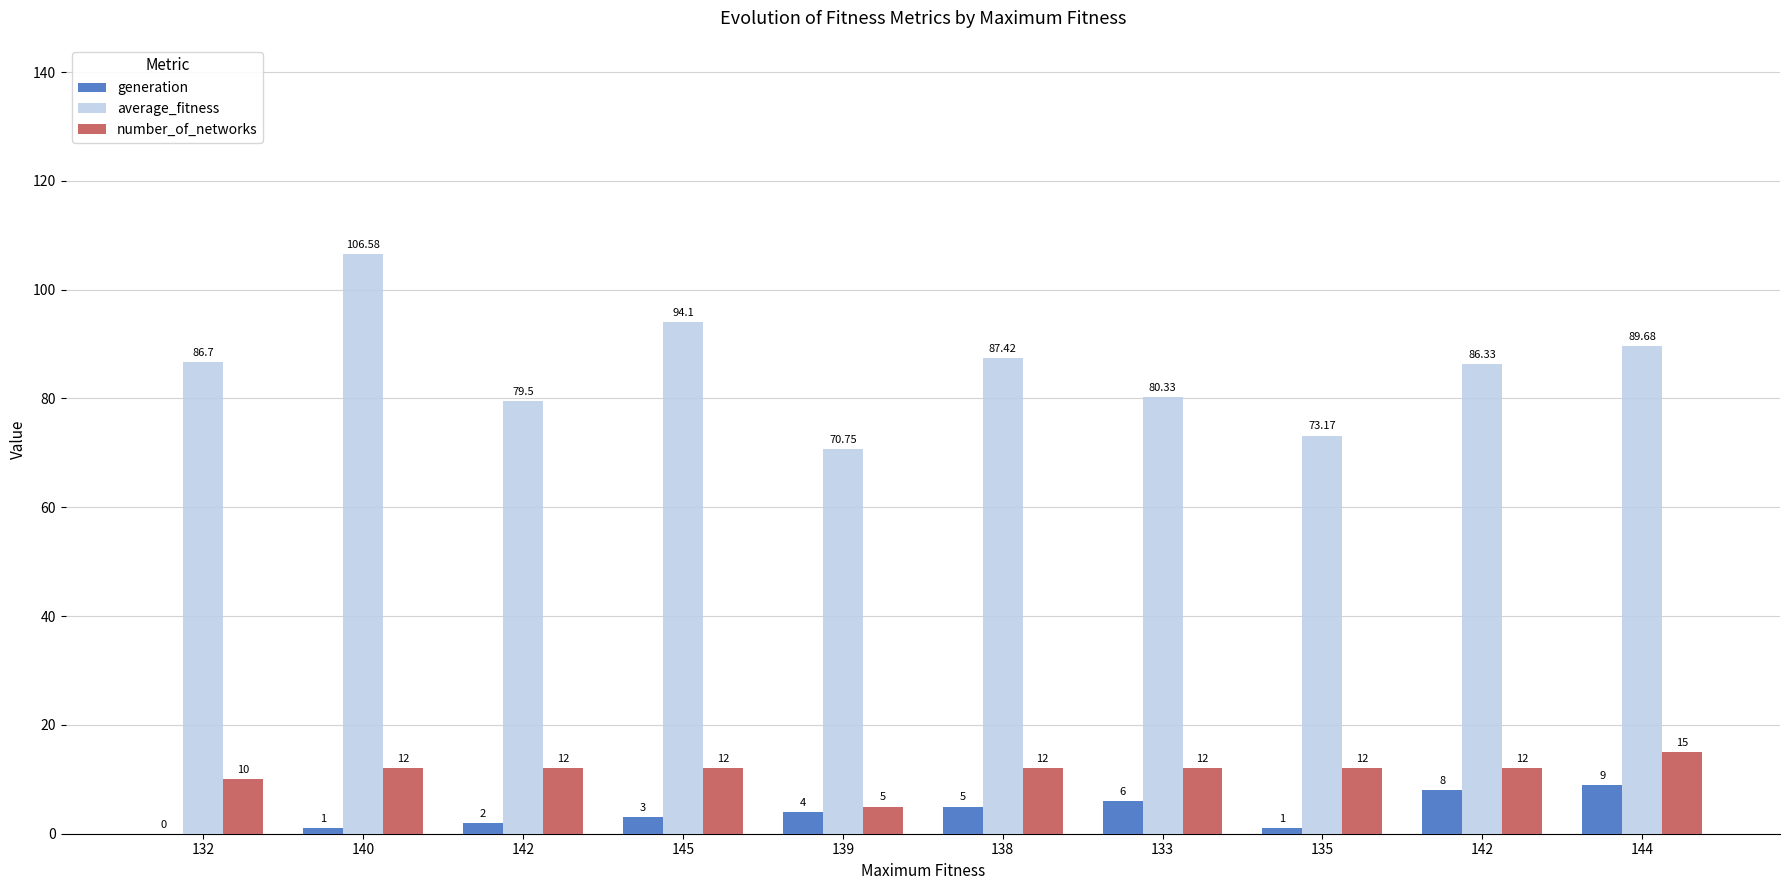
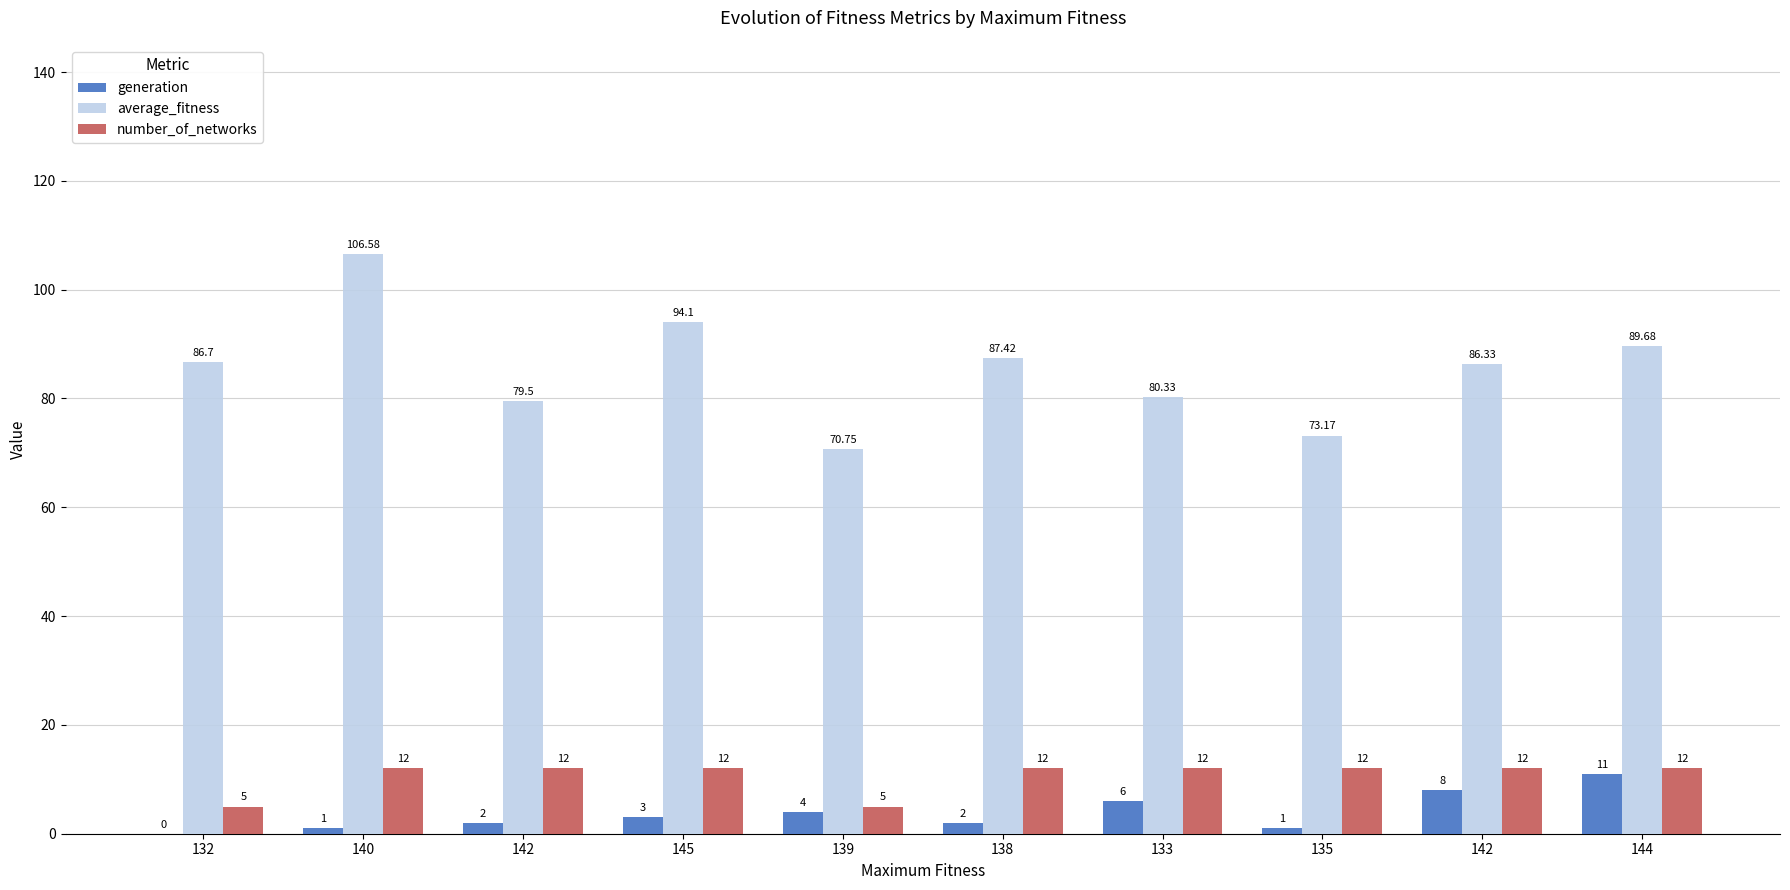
  {
    "generation": {
      "132": 0,
      "140": 1,
      "145": 3,
      "139": 4,
-     "138": 5,
+     "138": 2,
      "133": 6,
      "135": 1,
-     "144": 9
+     "144": 11
    },
    "average_fitness": {
      "132": 86.7,
      "140": 106.58,
      "145": 94.1,
      "139": 70.75,
      "138": 87.42,
      "133": 80.33,
      "135": 73.17,
      "144": 89.68
    },
    "number_of_networks": {
-     "132": 10,
+     "132": 5,
      "140": 12,
      "145": 12,
      "139": 5,
      "138": 12,
      "133": 12,
      "135": 12,
-     "144": 15
+     "144": 12
    }
  }
